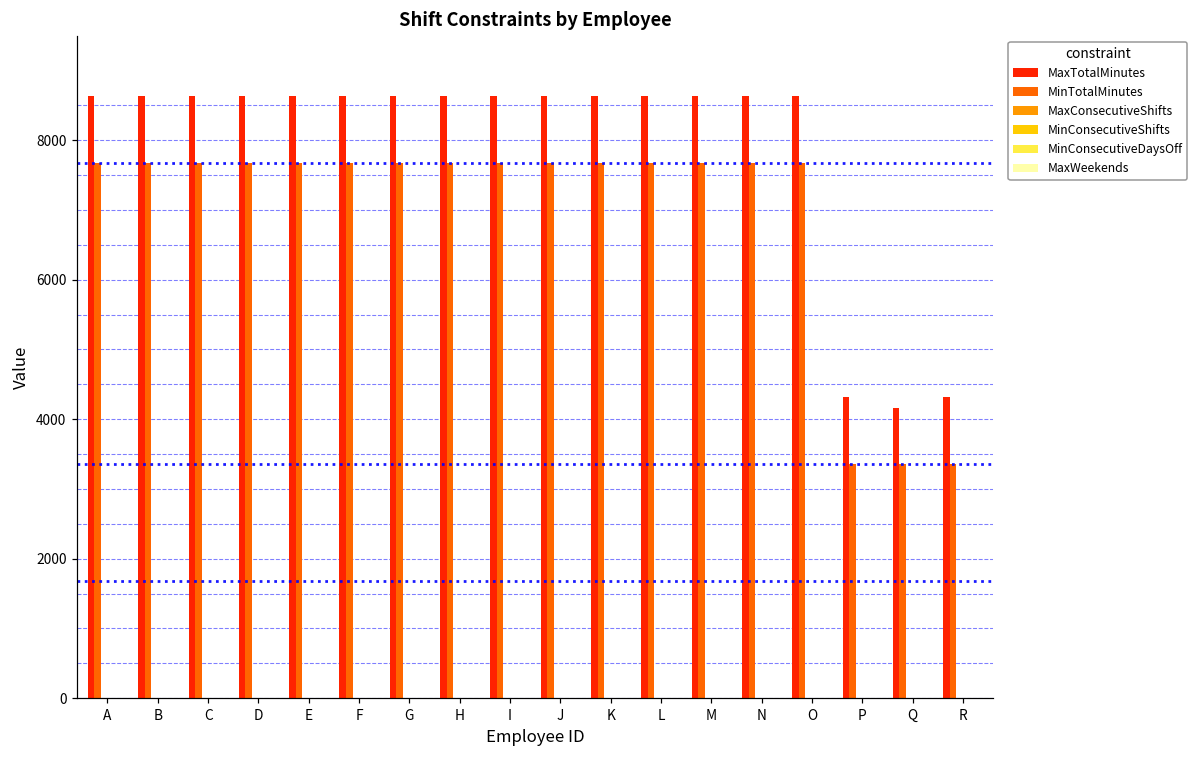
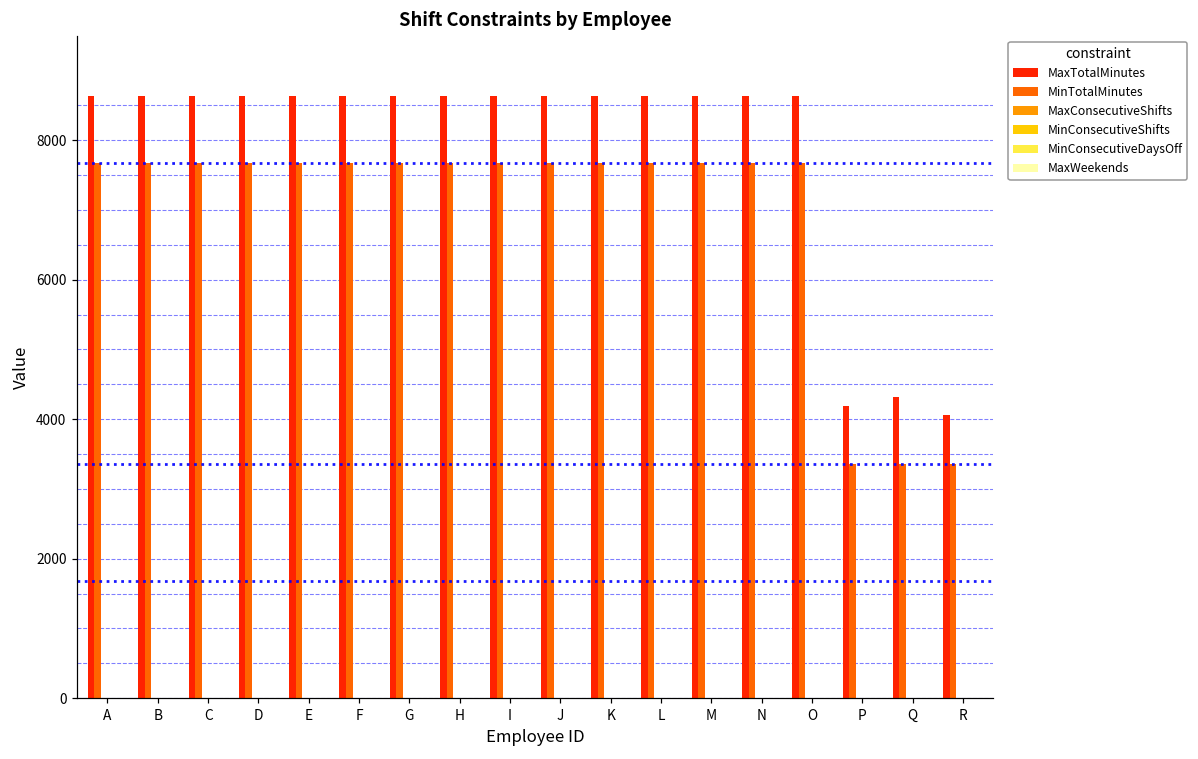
  {
    "MaxTotalMinutes": {
      "A": 8600,
      "B": 8600,
      "C": 8600,
      "D": 8600,
      "E": 8600,
      "F": 8600,
      "G": 8600,
      "H": 8600,
      "I": 8600,
      "J": 8600,
      "K": 8600,
      "L": 8600,
      "M": 8600,
      "N": 8600,
      "O": 8600,
-     "P": 4300,
-     "Q": 4200,
-     "R": 4300
+     "P": 4200,
+     "Q": 4300,
+     "R": 4100
    }
  }
